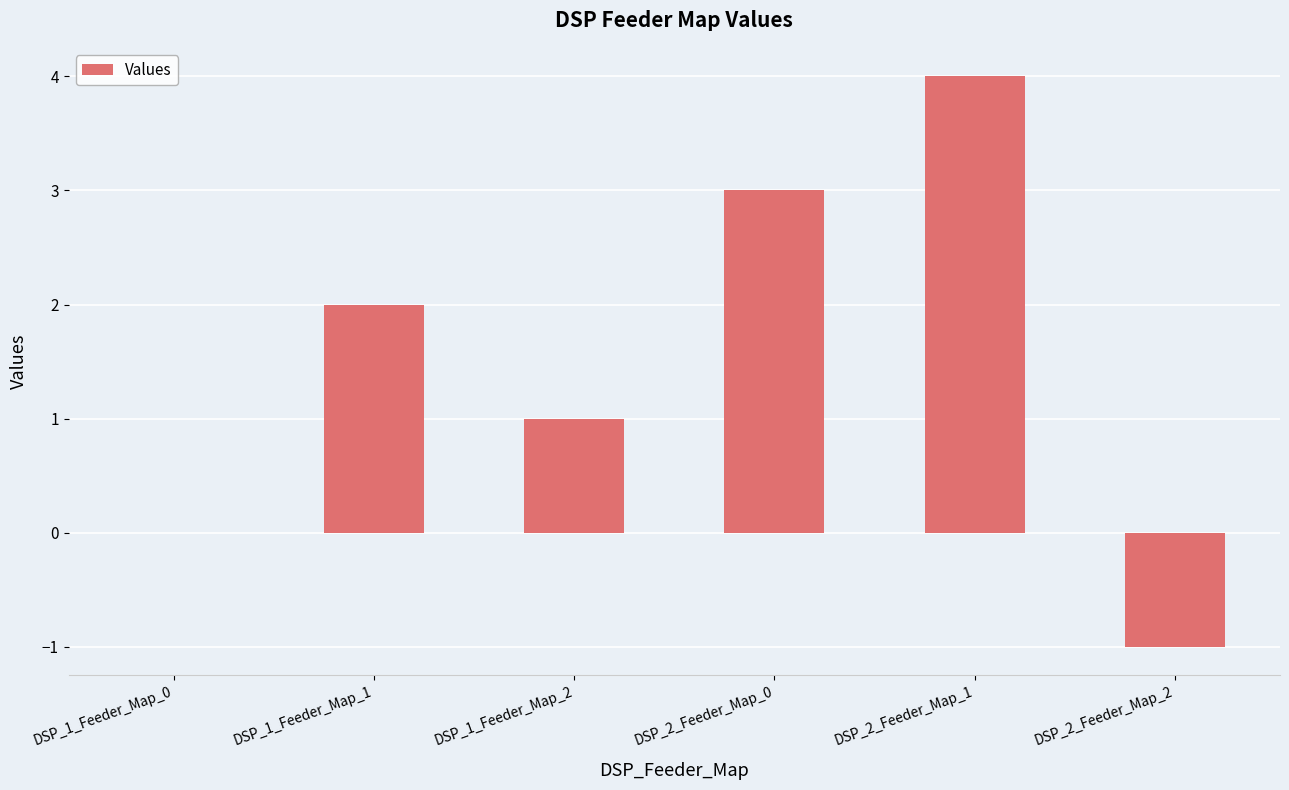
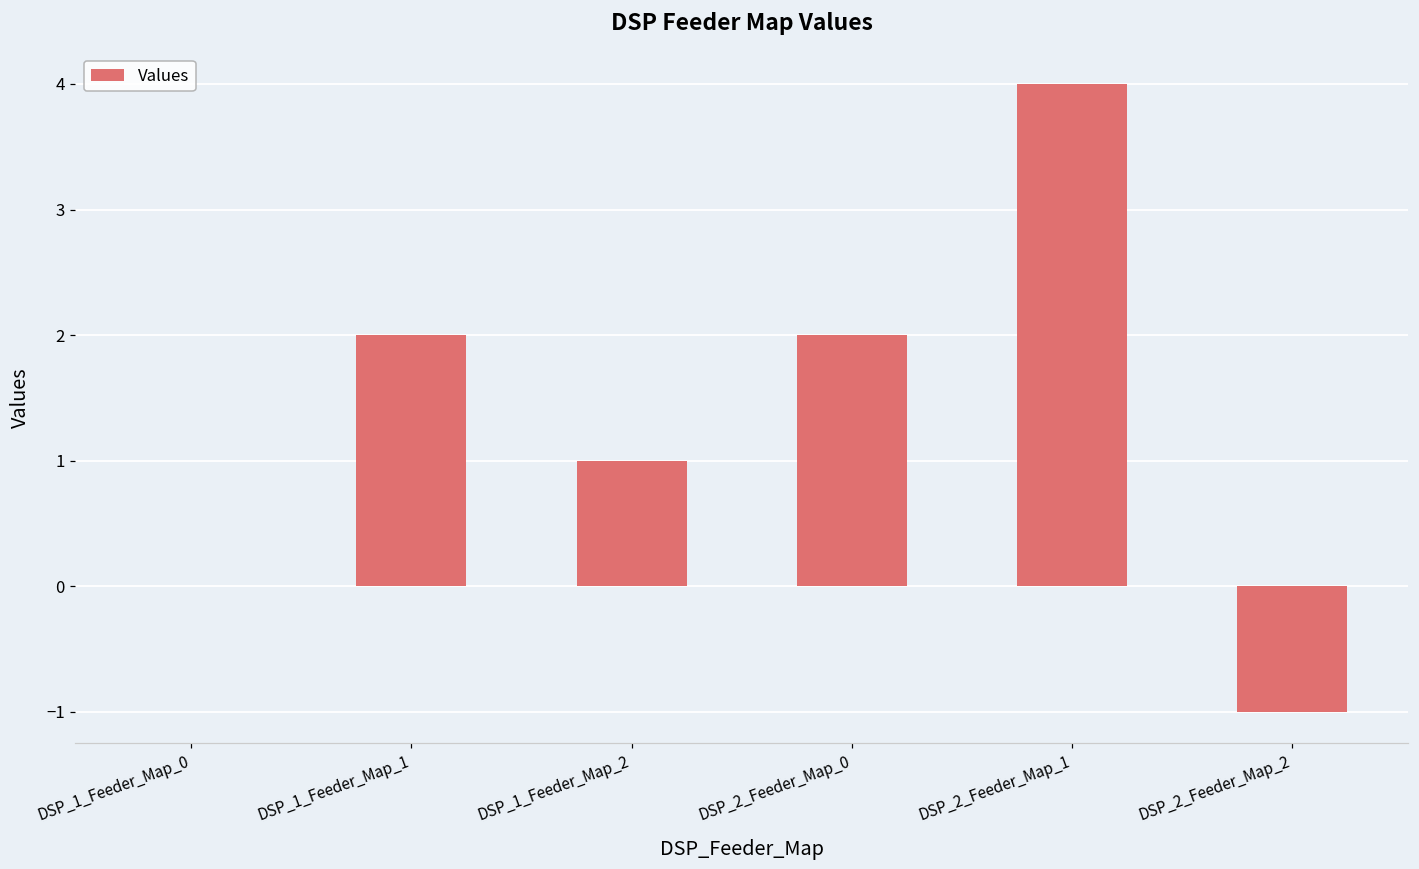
  {
    "DSP_1_Feeder_Map_0": 0,
    "DSP_1_Feeder_Map_1": 2,
    "DSP_1_Feeder_Map_2": 1,
-   "DSP_2_Feeder_Map_0": 3,
+   "DSP_2_Feeder_Map_0": 2,
    "DSP_2_Feeder_Map_1": 4,
    "DSP_2_Feeder_Map_2": -1
  }
